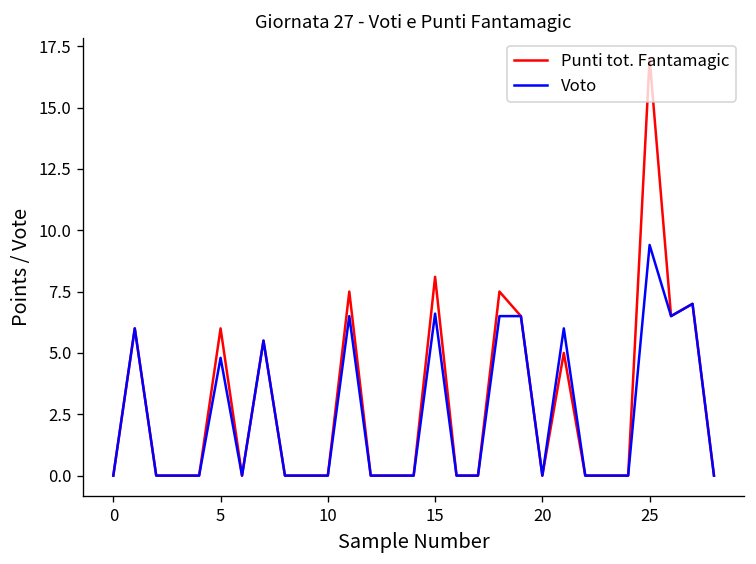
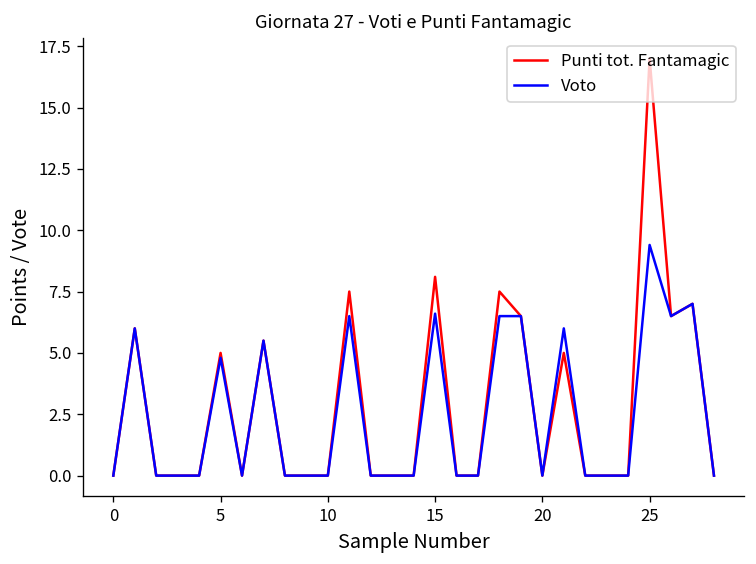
  {
    "Punti tot. Fantamagic": {
-     "5": 6,
+     "5": 5,
      "15": 8
    },
    "Voto": {
      "5": 4.8,
      "15": 6.6,
      "25": 9.4
    }
  }
